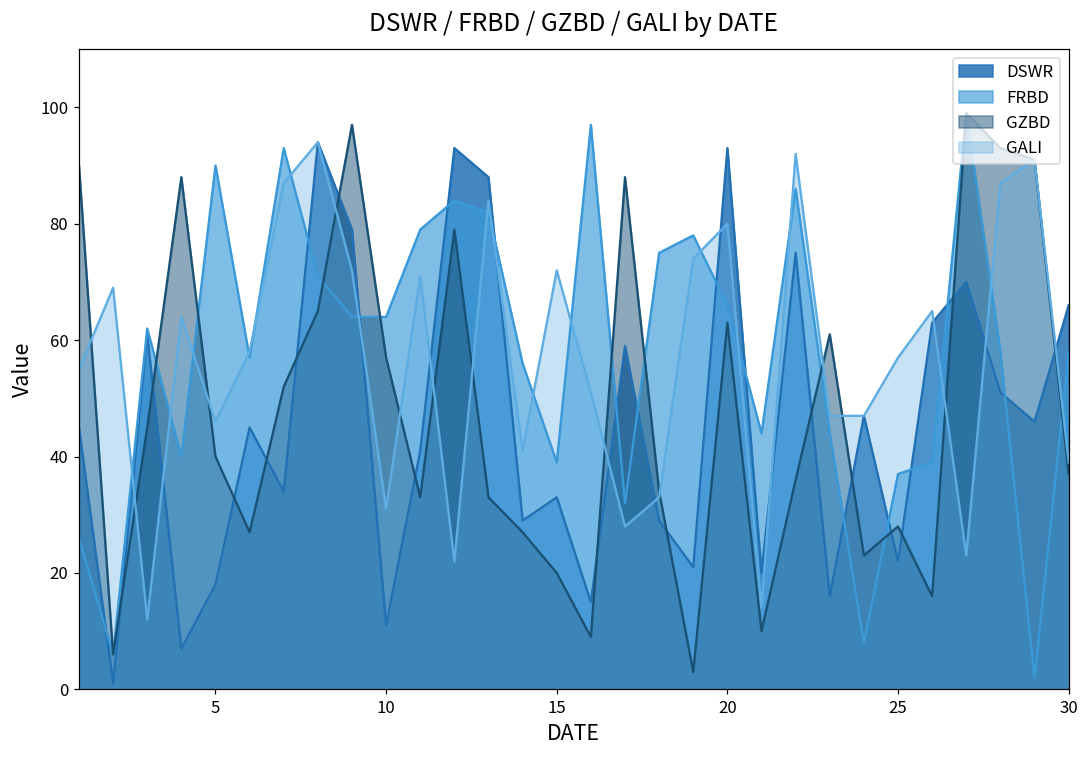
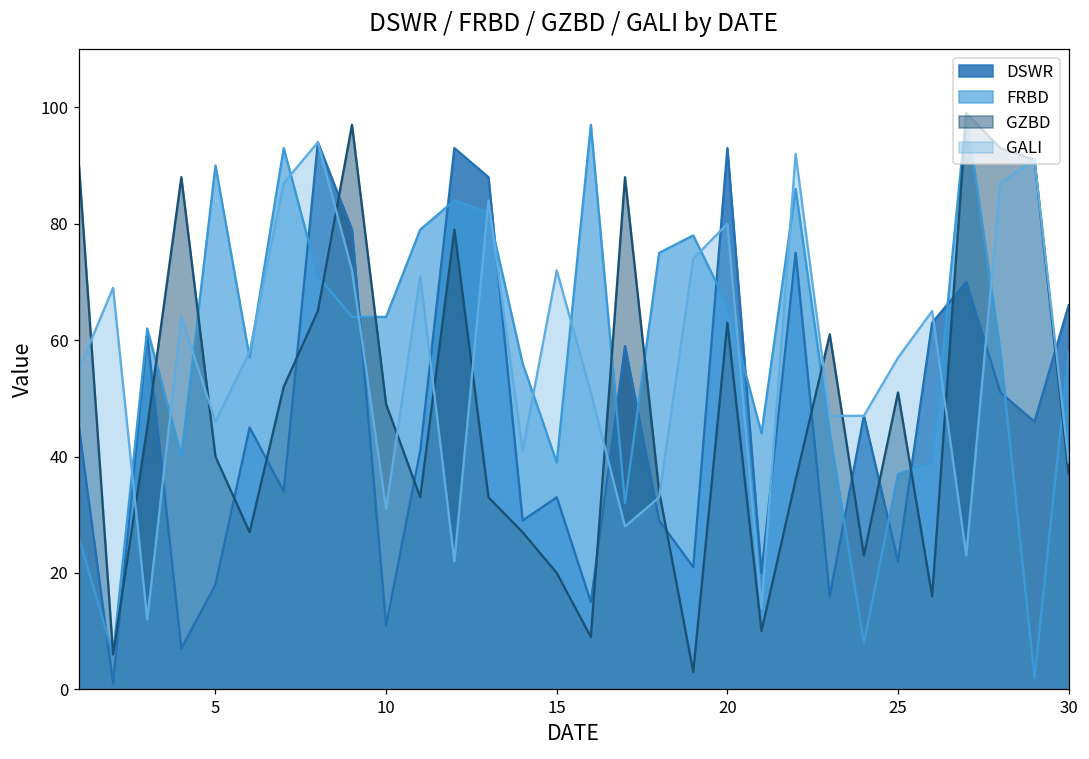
  {
    "GZBD": {
      "5": 40,
-     "10": 57,
+     "10": 49,
      "15": 20,
      "20": 63,
-     "25": 28,
+     "25": 51,
      "30": 37
    }
  }
